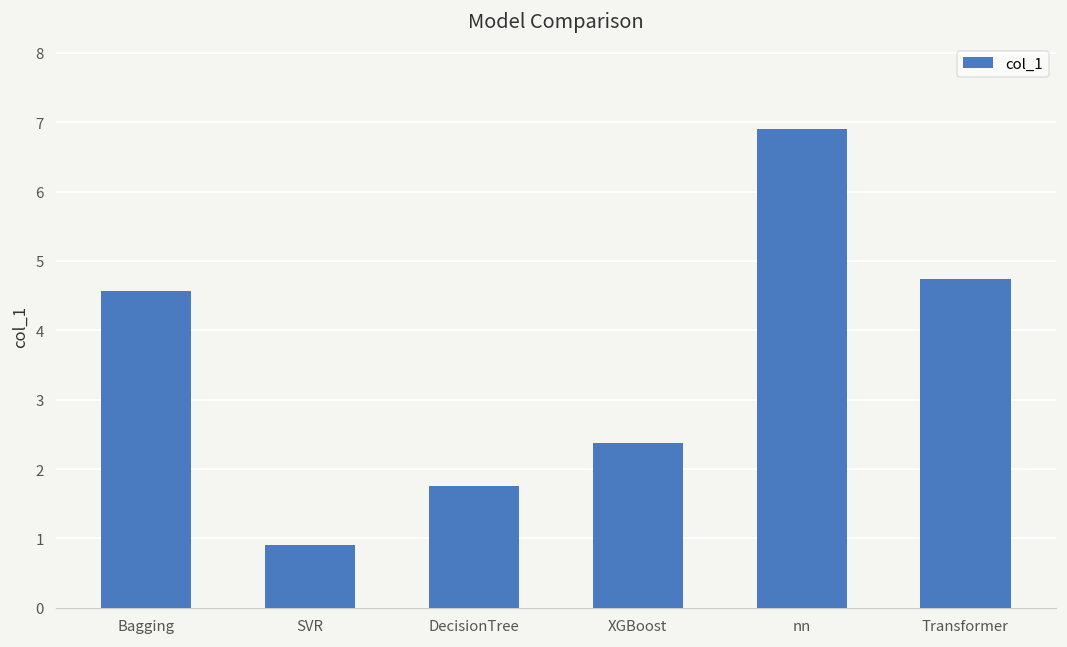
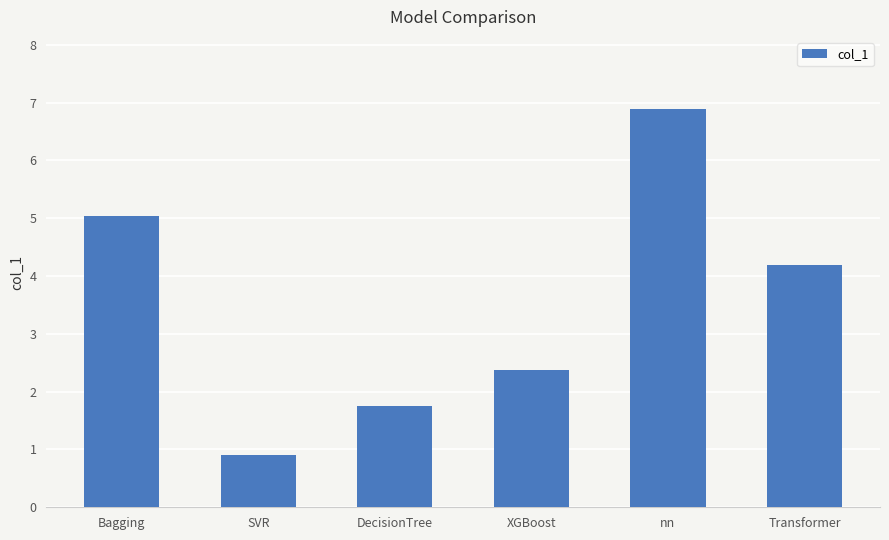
  {
-   "Bagging": 4.6,
+   "Bagging": 5.0,
    "SVR": 0.9,
    "DecisionTree": 1.8,
    "XGBoost": 2.4,
    "nn": 6.9,
-   "Transformer": 4.7
+   "Transformer": 4.2
  }
